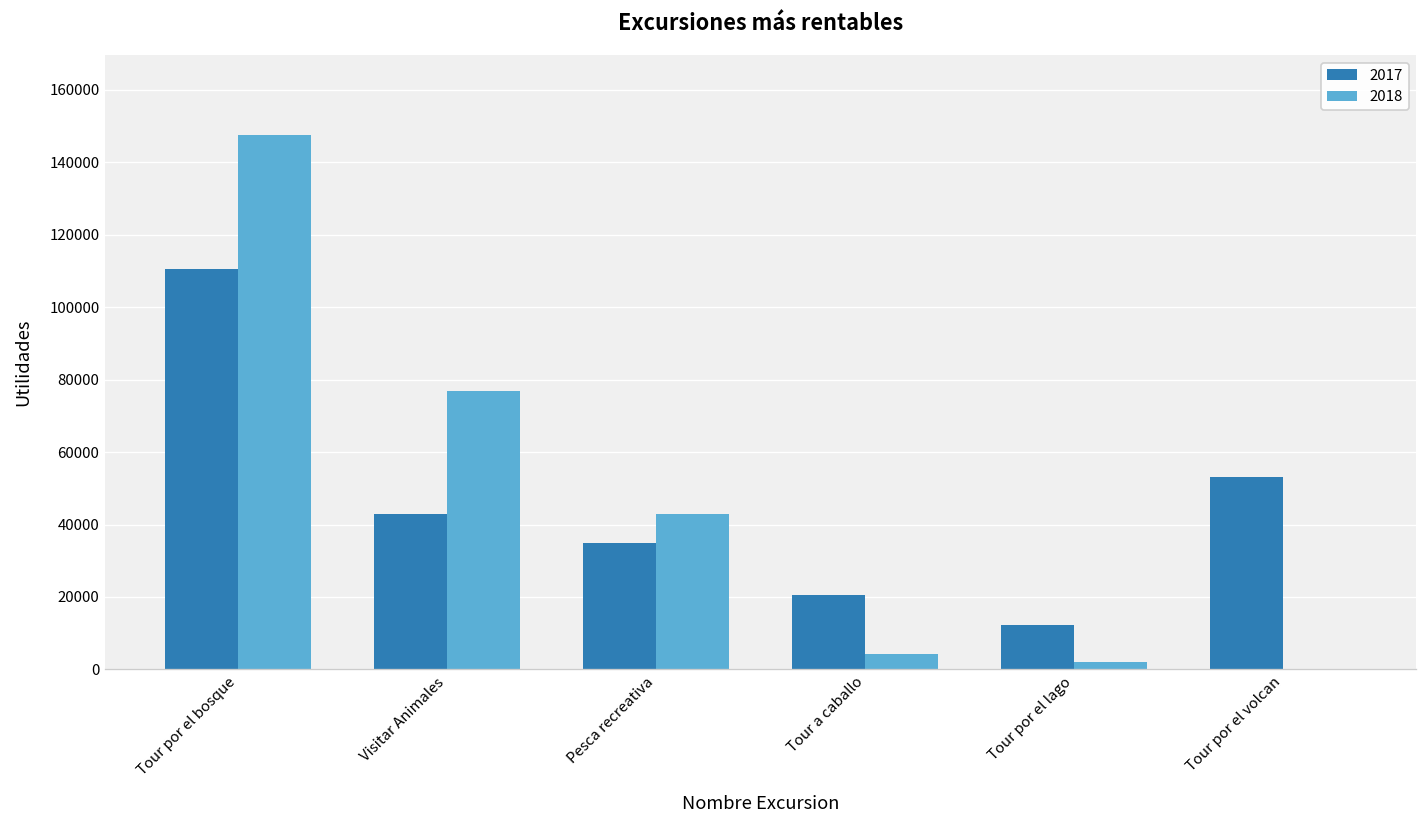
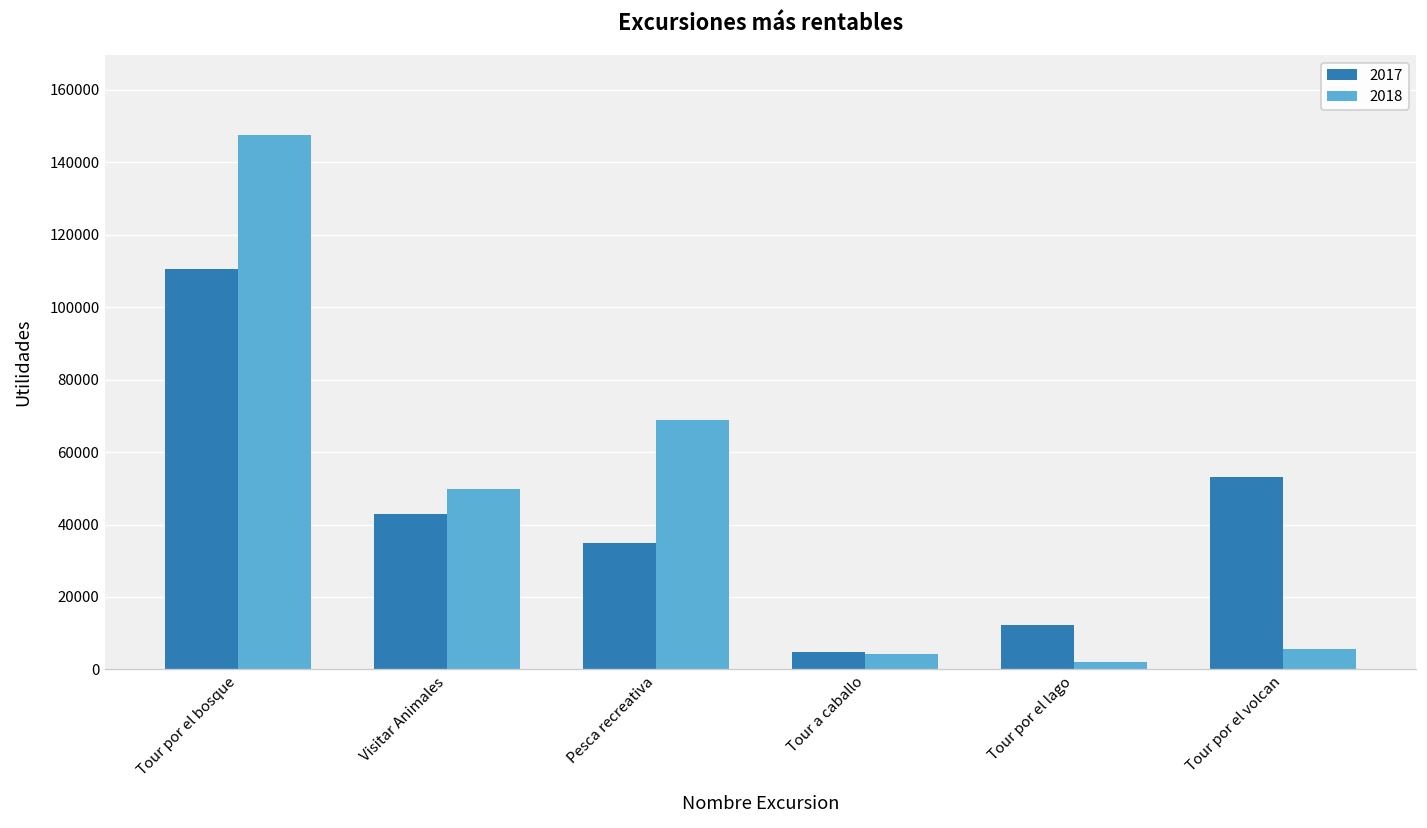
  {
    "2017": {
      "Tour por el bosque": 110000,
      "Visitar Animales": 43000,
      "Pesca recreativa": 35000,
-     "Tour a caballo": 21000,
+     "Tour a caballo": 5000,
      "Tour por el lago": 12000,
      "Tour por el volcan": 53000
    },
    "2018": {
      "Tour por el bosque": 148000,
-     "Visitar Animales": 77000,
-     "Pesca recreativa": 43000,
+     "Visitar Animales": 50000,
+     "Pesca recreativa": 69000,
      "Tour a caballo": 4000,
      "Tour por el lago": 2000,
-     "Tour por el volcan": 0
+     "Tour por el volcan": 6000
    }
  }
